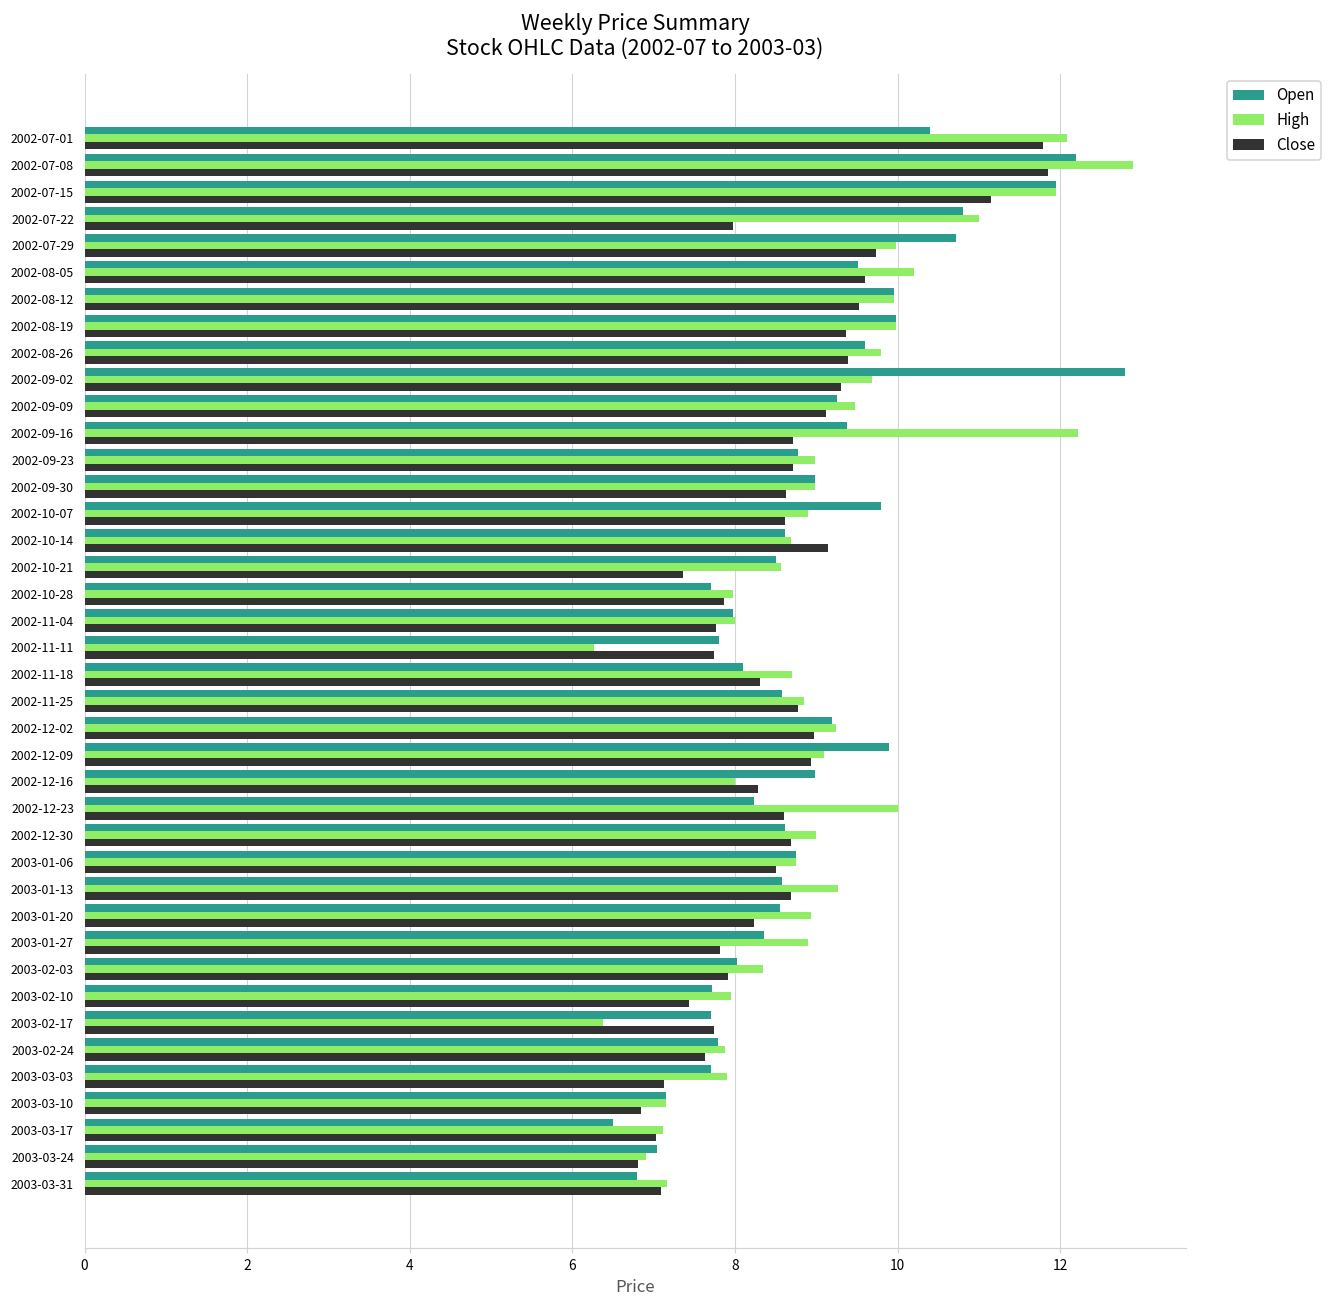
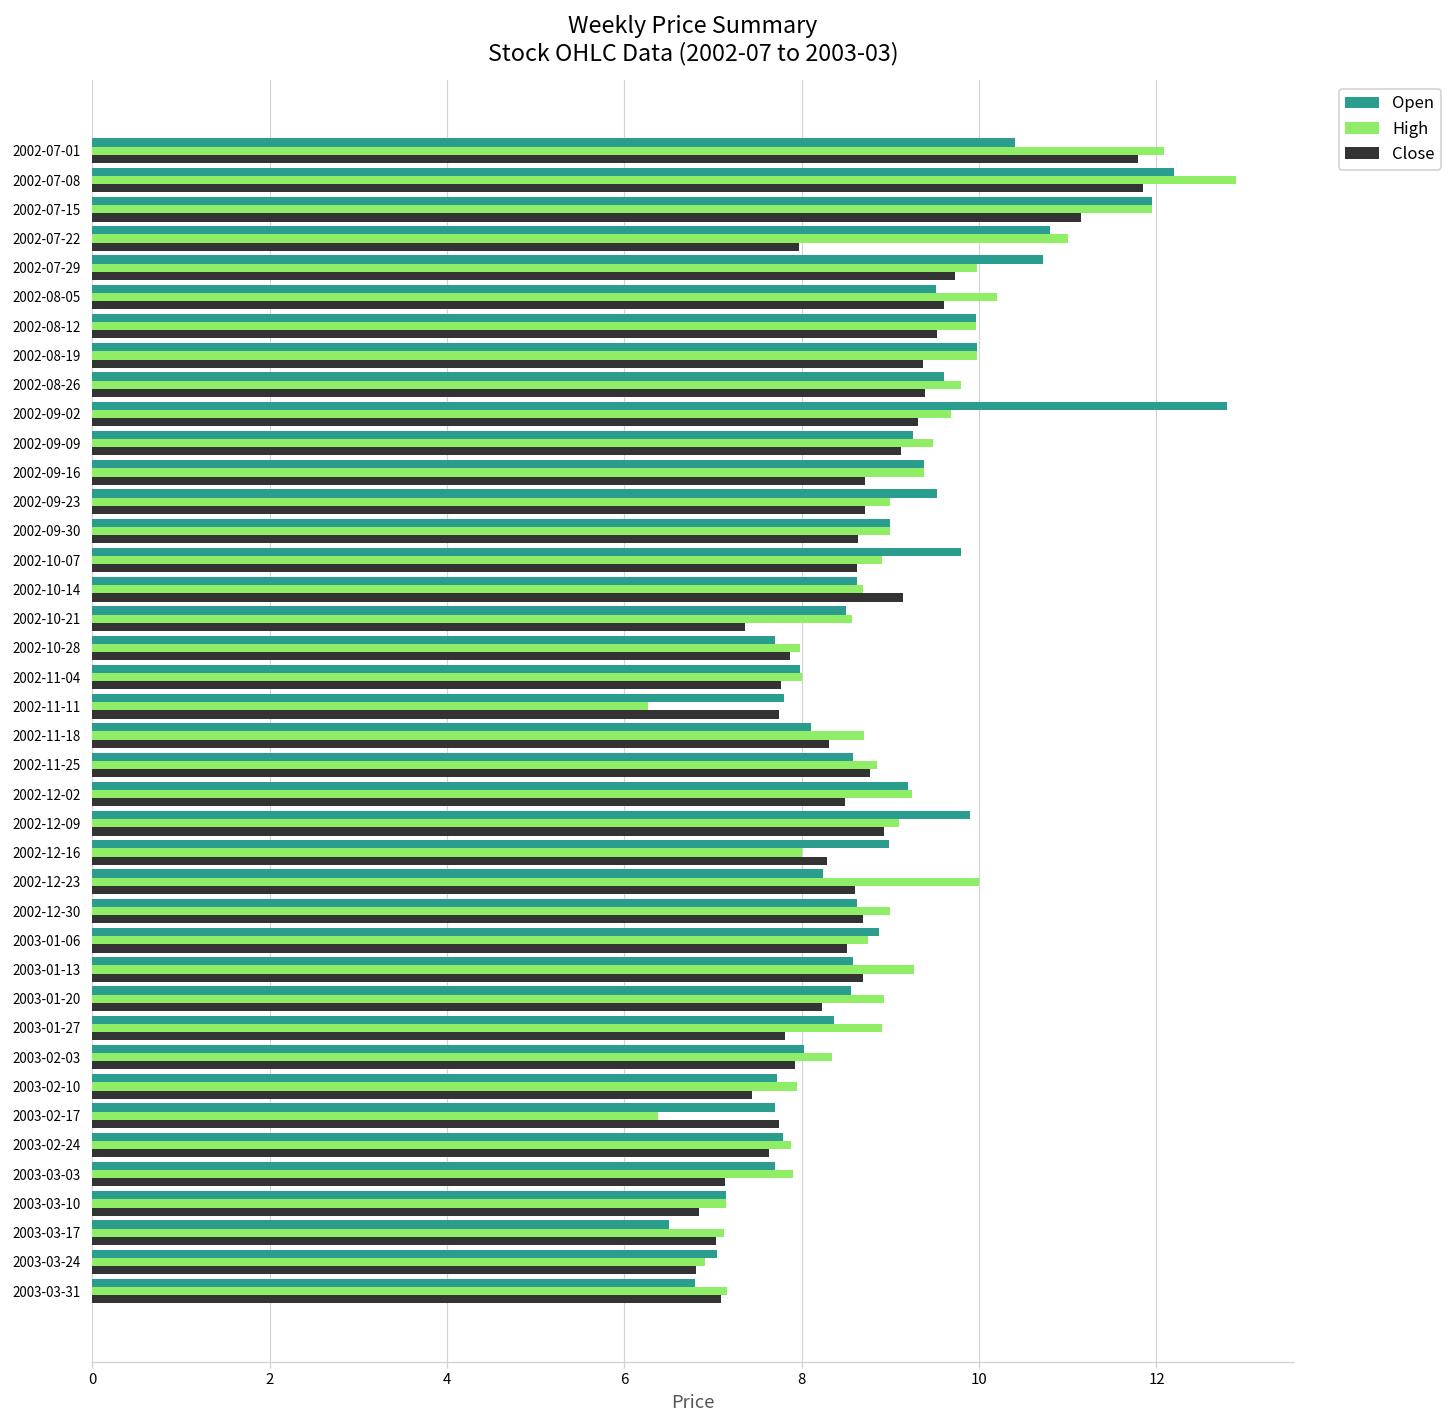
  {
    "Open": {
      "2002-07-01": 10.4,
      "2002-07-08": 12.2,
      "2002-07-15": 12.0,
      "2002-07-22": 10.8,
      "2002-07-29": 10.7,
      "2002-08-05": 9.5,
      "2002-08-12": 10.0,
      "2002-08-19": 10.0,
      "2002-08-26": 9.6,
      "2002-09-02": 12.8,
      "2002-09-09": 9.3,
      "2002-09-16": 9.4,
-     "2002-09-23": 8.8,
+     "2002-09-23": 9.5,
      "2002-09-30": 9.0,
      "2002-10-07": 9.8,
      "2002-10-14": 8.6,
      "2002-10-21": 8.5,
      "2002-10-28": 7.7,
      "2002-11-04": 8.0,
      "2002-11-11": 7.8,
      "2002-11-18": 8.1,
      "2002-11-25": 8.6,
      "2002-12-02": 9.2,
      "2002-12-09": 9.9,
      "2002-12-16": 9.0,
      "2002-12-23": 8.2,
      "2002-12-30": 8.6,
-     "2003-01-06": 8.8,
+     "2003-01-06": 8.9,
      "2003-01-13": 8.6,
      "2003-01-20": 8.6,
      "2003-01-27": 8.4,
      "2003-02-03": 8.0,
      "2003-02-10": 7.7,
      "2003-02-17": 7.7,
      "2003-02-24": 7.8,
      "2003-03-03": 7.7,
      "2003-03-10": 7.2,
      "2003-03-17": 6.5,
      "2003-03-24": 7.0,
      "2003-03-31": 6.8
    },
    "High": {
      "2002-07-01": 12.1,
      "2002-07-08": 12.9,
      "2002-07-15": 12.0,
      "2002-07-22": 11.0,
      "2002-07-29": 10.0,
      "2002-08-05": 10.2,
      "2002-08-12": 10.0,
      "2002-08-19": 10.0,
      "2002-08-26": 9.8,
      "2002-09-02": 9.7,
      "2002-09-09": 9.5,
-     "2002-09-16": 12.2,
+     "2002-09-16": 9.4,
      "2002-09-23": 9.0,
      "2002-09-30": 9.0,
      "2002-10-07": 8.9,
      "2002-10-14": 8.7,
      "2002-10-21": 8.6,
      "2002-10-28": 8.0,
      "2002-11-04": 8.0,
      "2002-11-11": 6.3,
      "2002-11-18": 8.7,
      "2002-11-25": 8.9,
      "2002-12-02": 9.2,
      "2002-12-09": 9.1,
      "2002-12-16": 8.0,
      "2002-12-23": 10.0,
      "2002-12-30": 9.0,
      "2003-01-06": 8.8,
      "2003-01-13": 9.3,
      "2003-01-20": 8.9,
      "2003-01-27": 8.9,
      "2003-02-03": 8.3,
      "2003-02-10": 8.0,
      "2003-02-17": 6.4,
      "2003-02-24": 7.9,
      "2003-03-03": 7.9,
      "2003-03-10": 7.2,
      "2003-03-17": 7.1,
      "2003-03-24": 6.9,
      "2003-03-31": 7.2
    },
    "Close": {
      "2002-07-01": 11.8,
      "2002-07-08": 11.9,
      "2002-07-15": 11.2,
      "2002-07-22": 8.0,
      "2002-07-29": 9.7,
      "2002-08-05": 9.6,
      "2002-08-12": 9.5,
      "2002-08-19": 9.4,
      "2002-08-26": 9.4,
      "2002-09-02": 9.3,
      "2002-09-09": 9.1,
      "2002-09-16": 8.7,
      "2002-09-23": 8.7,
      "2002-09-30": 8.6,
      "2002-10-07": 8.6,
      "2002-10-14": 9.1,
      "2002-10-21": 7.4,
      "2002-10-28": 7.9,
      "2002-11-04": 7.8,
      "2002-11-11": 7.7,
      "2002-11-18": 8.3,
      "2002-11-25": 8.8,
-     "2002-12-02": 9.0,
+     "2002-12-02": 8.5,
      "2002-12-09": 8.9,
      "2002-12-16": 8.3,
      "2002-12-23": 8.6,
      "2002-12-30": 8.7,
      "2003-01-06": 8.5,
      "2003-01-13": 8.7,
      "2003-01-20": 8.2,
      "2003-01-27": 7.8,
      "2003-02-03": 7.9,
      "2003-02-10": 7.4,
      "2003-02-17": 7.7,
      "2003-02-24": 7.6,
      "2003-03-03": 7.1,
      "2003-03-10": 6.8,
      "2003-03-17": 7.0,
      "2003-03-24": 6.8,
      "2003-03-31": 7.1
    }
  }
